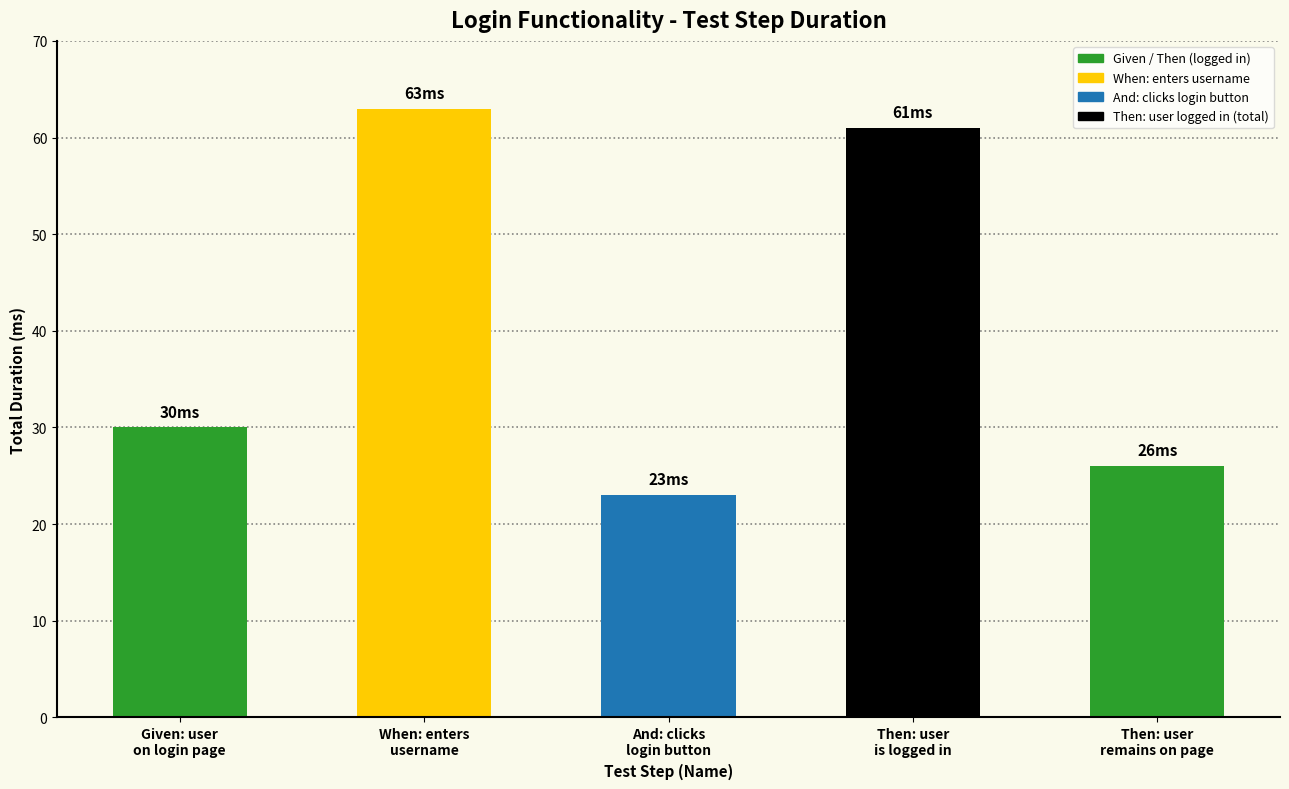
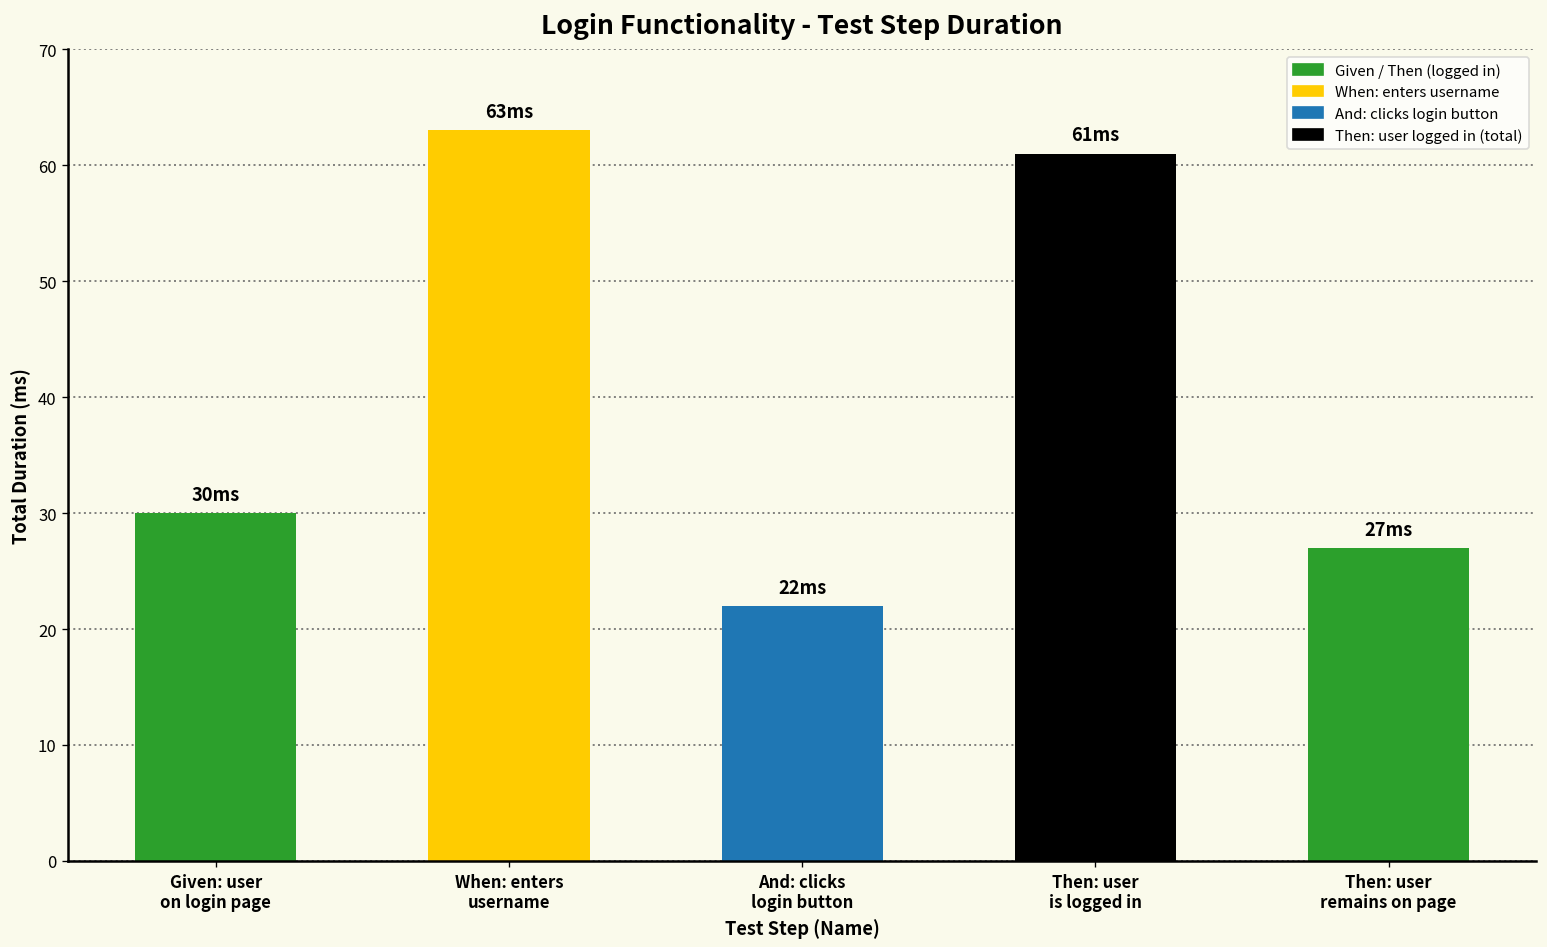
  {
    "Given: user on login page": 30,
    "When: enters username": 63,
-   "And: clicks login button": 23,
+   "And: clicks login button": 22,
    "Then: user is logged in": 61,
-   "Then: user remains on page": 26
+   "Then: user remains on page": 27
  }
